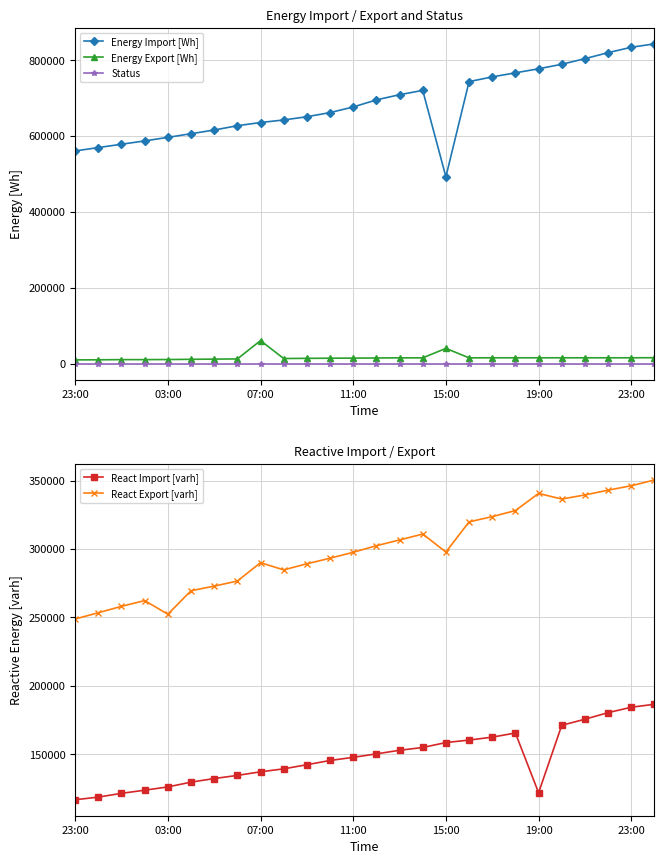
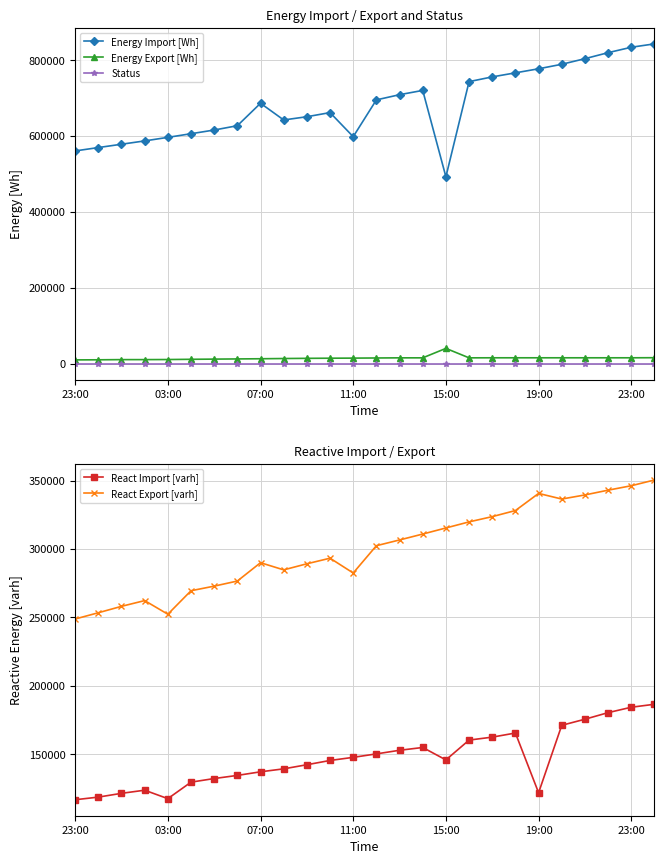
  {
    "Energy Import / Export and Status": {
      "Energy Import [Wh]": {
        "03:00": 600000,
-       "07:00": 640000,
-       "11:00": 680000,
+       "07:00": 690000,
+       "11:00": 600000,
        "15:00": 490000,
        "19:00": 780000
      },
      "Energy Export [Wh]": {
        "03:00": 10000,
-       "07:00": 60000,
+       "07:00": 10000,
        "11:00": 10000,
        "15:00": 40000,
        "19:00": 20000
      },
      "Status": {
        "03:00": 0,
        "07:00": 0,
        "11:00": 0,
        "15:00": 0,
        "19:00": 0
      }
    },
    "Reactive Import / Export": {
      "React Import [varh]": {
-       "03:00": 126000,
+       "03:00": 118000,
        "07:00": 137000,
        "11:00": 148000,
-       "15:00": 159000,
+       "15:00": 146000,
        "19:00": 122000
      },
      "React Export [varh]": {
        "03:00": 252000,
        "07:00": 290000,
-       "11:00": 298000,
-       "15:00": 298000,
+       "11:00": 282000,
+       "15:00": 315000,
        "19:00": 341000
      }
    }
  }
